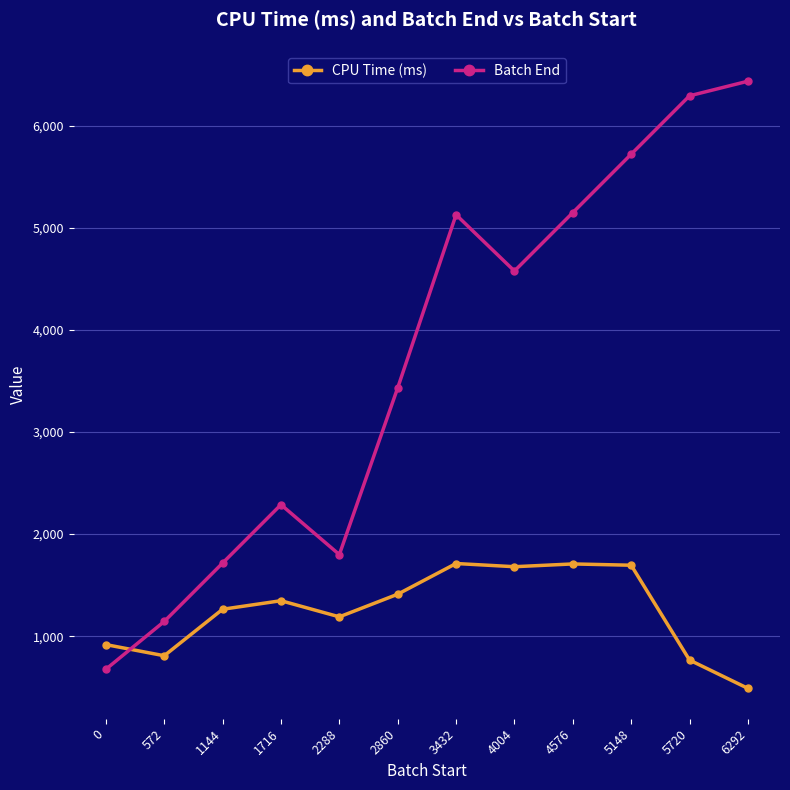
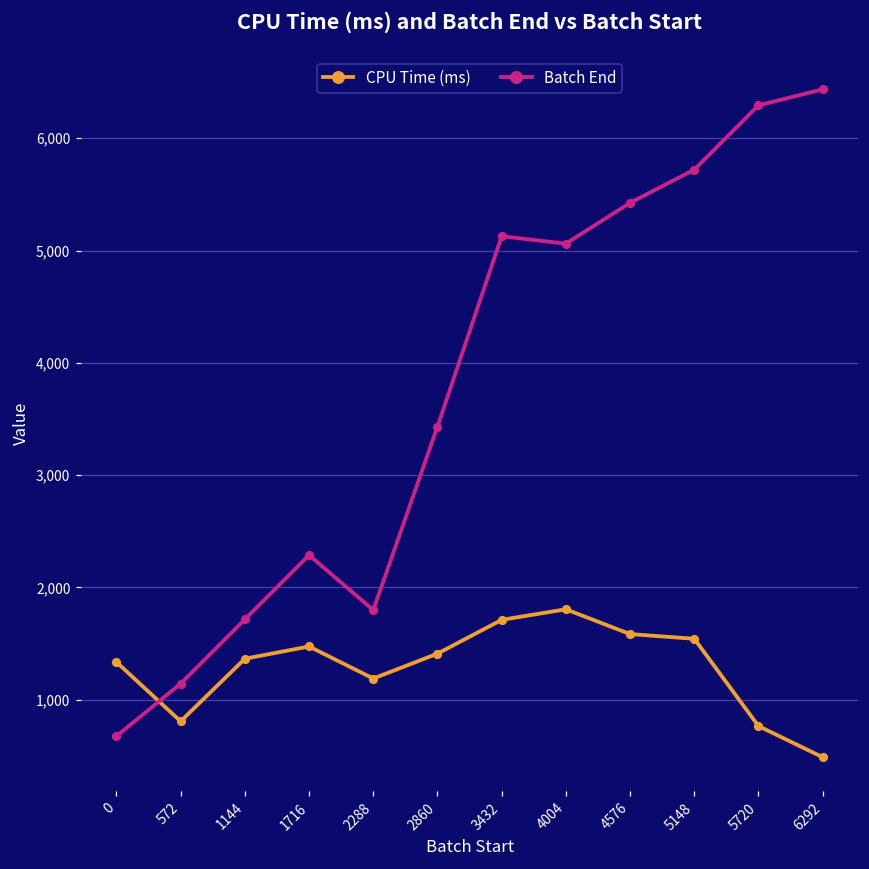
  {
    "CPU Time (ms)": {
-     "0": "920",
+     "0": "1,340",
      "572": "810",
-     "1144": "1,260",
-     "1716": "1,350",
+     "1144": "1,370",
+     "1716": "1,470",
      "2288": "1,190",
      "2860": "1,410",
      "3432": "1,710",
-     "4004": "1,680",
-     "4576": "1,710",
-     "5148": "1,690",
+     "4004": "1,810",
+     "4576": "1,590",
+     "5148": "1,540",
      "5720": "770",
      "6292": "490"
    },
    "Batch End": {
      "0": "680",
      "572": "1,140",
      "1144": "1,720",
      "1716": "2,290",
      "2288": "1,800",
      "2860": "3,430",
      "3432": "5,130",
-     "4004": "4,580",
-     "4576": "5,150",
+     "4004": "5,060",
+     "4576": "5,420",
      "5148": "5,720",
      "5720": "6,290",
      "6292": "6,440"
    }
  }
